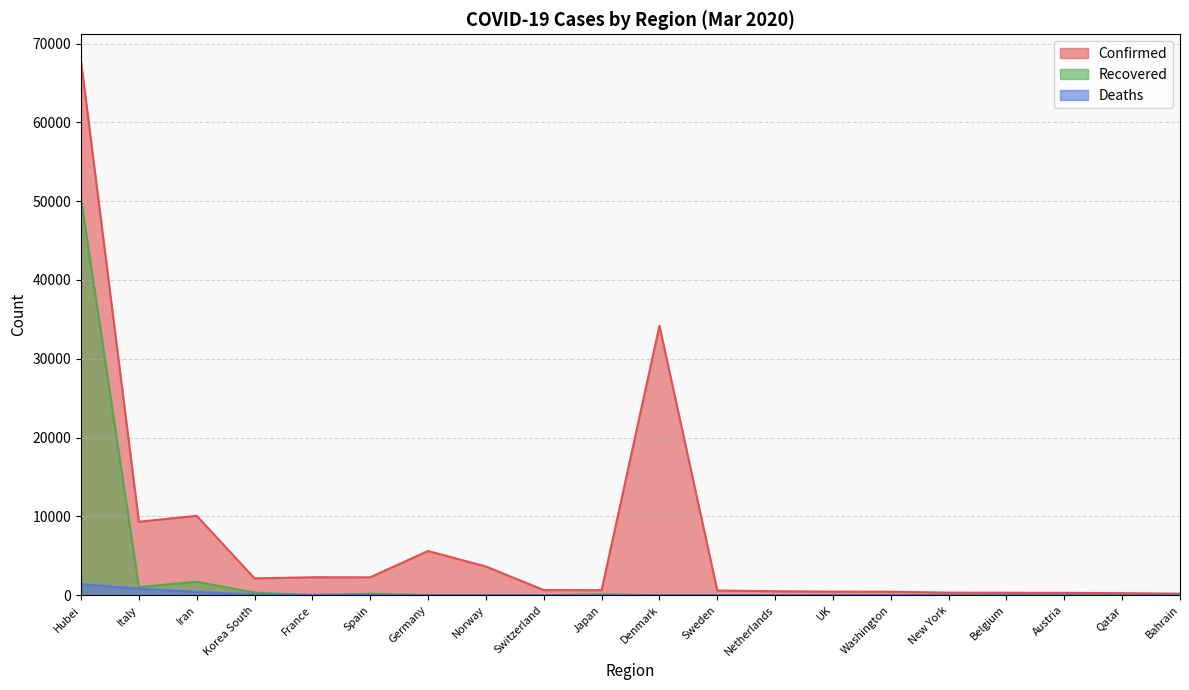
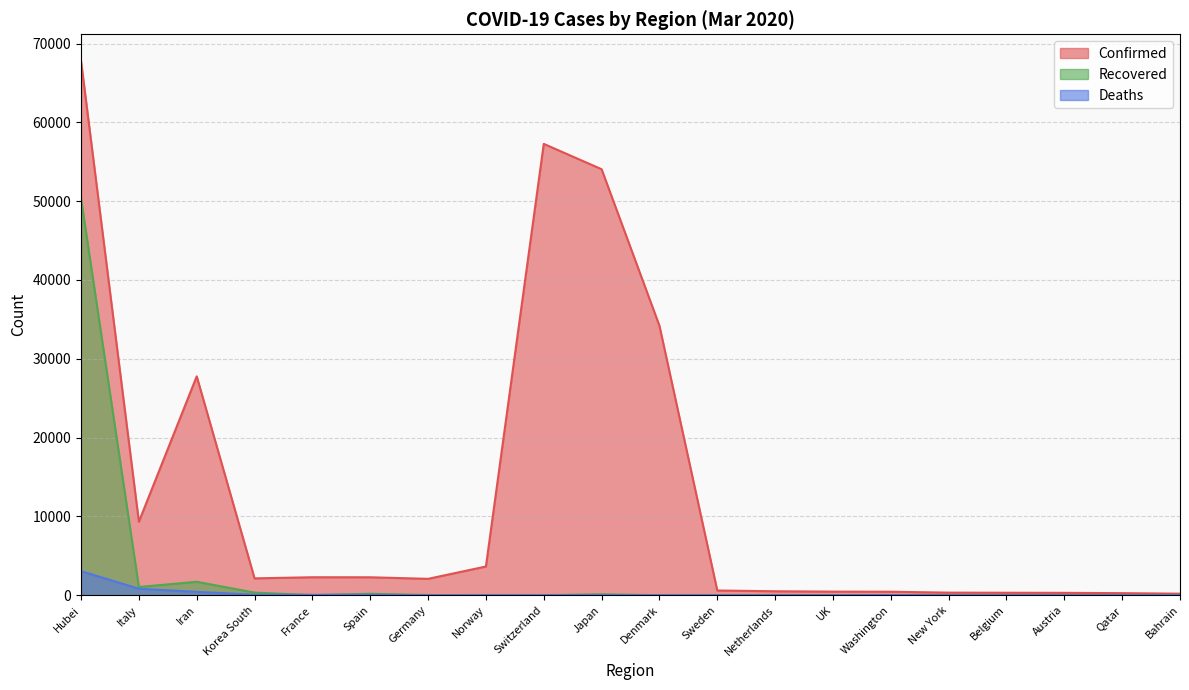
  {
    "Confirmed": {
      "Hubei": 68000,
      "Italy": 9000,
-     "Iran": 10000,
+     "Iran": 28000,
      "Korea South": 2000,
      "France": 2000,
      "Spain": 2000,
-     "Germany": 6000,
+     "Germany": 2000,
      "Norway": 4000,
-     "Switzerland": 1000,
-     "Japan": 1000,
+     "Switzerland": 57000,
+     "Japan": 54000,
      "Denmark": 34000,
      "Sweden": 1000,
      "Netherlands": 1000,
      "UK": 0,
      "Washington": 0,
      "New York": 0
    },
    "Recovered": {
      "Hubei": 50000,
      "Iran": 2000
    },
    "Deaths": {
-     "Hubei": 1000,
+     "Hubei": 3000,
      "Iran": 0
    }
  }
